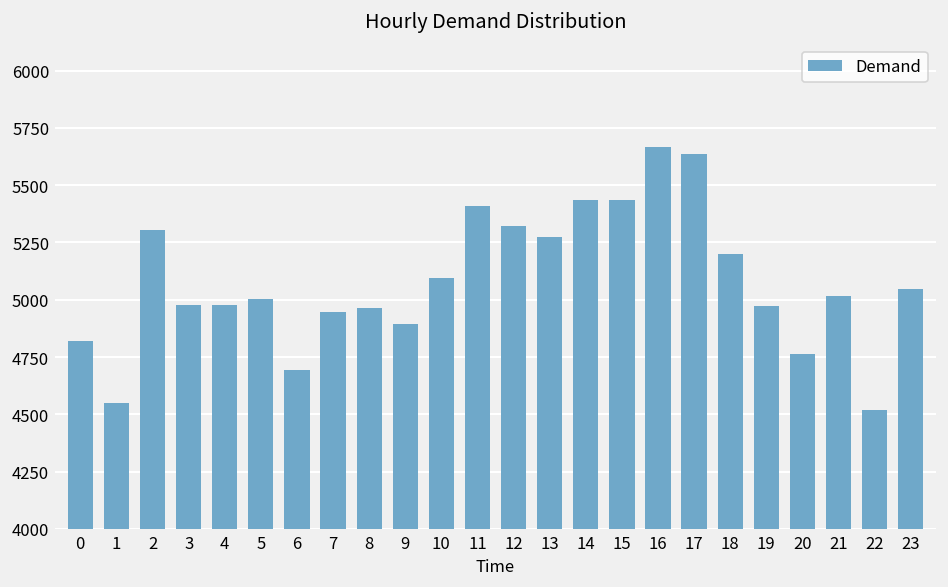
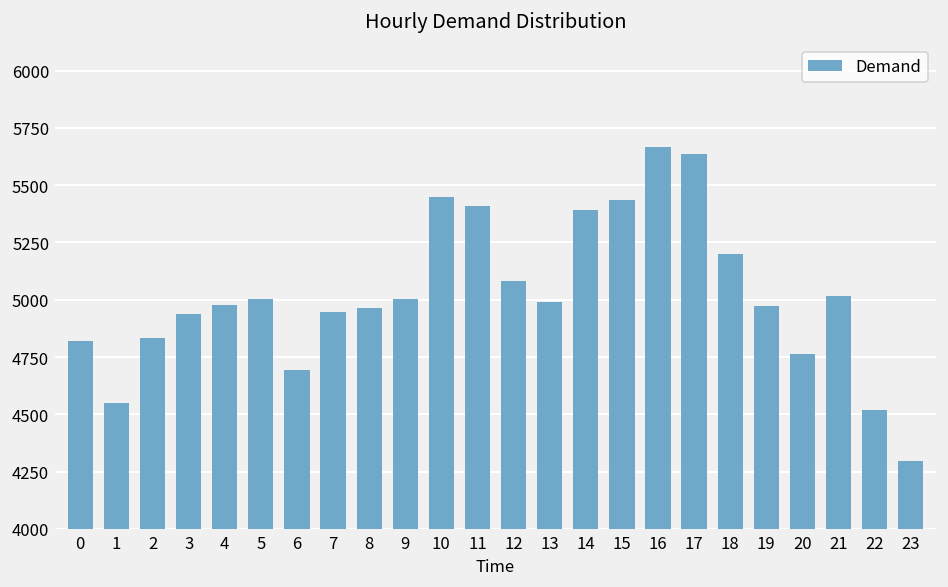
  {
    "0": 4820,
    "1": 4550,
-   "2": 5300,
-   "3": 4980,
+   "2": 4830,
+   "3": 4940,
    "4": 4980,
    "5": 5000,
    "6": 4700,
    "7": 4950,
    "8": 4960,
-   "9": 4900,
-   "10": 5090,
+   "9": 5000,
+   "10": 5450,
    "11": 5410,
-   "12": 5320,
-   "13": 5270,
-   "14": 5440,
+   "12": 5080,
+   "13": 4990,
+   "14": 5390,
    "15": 5440,
    "16": 5670,
    "17": 5630,
    "18": 5200,
    "19": 4970,
    "20": 4760,
    "21": 5020,
    "22": 4520,
-   "23": 5050
+   "23": 4300
  }
